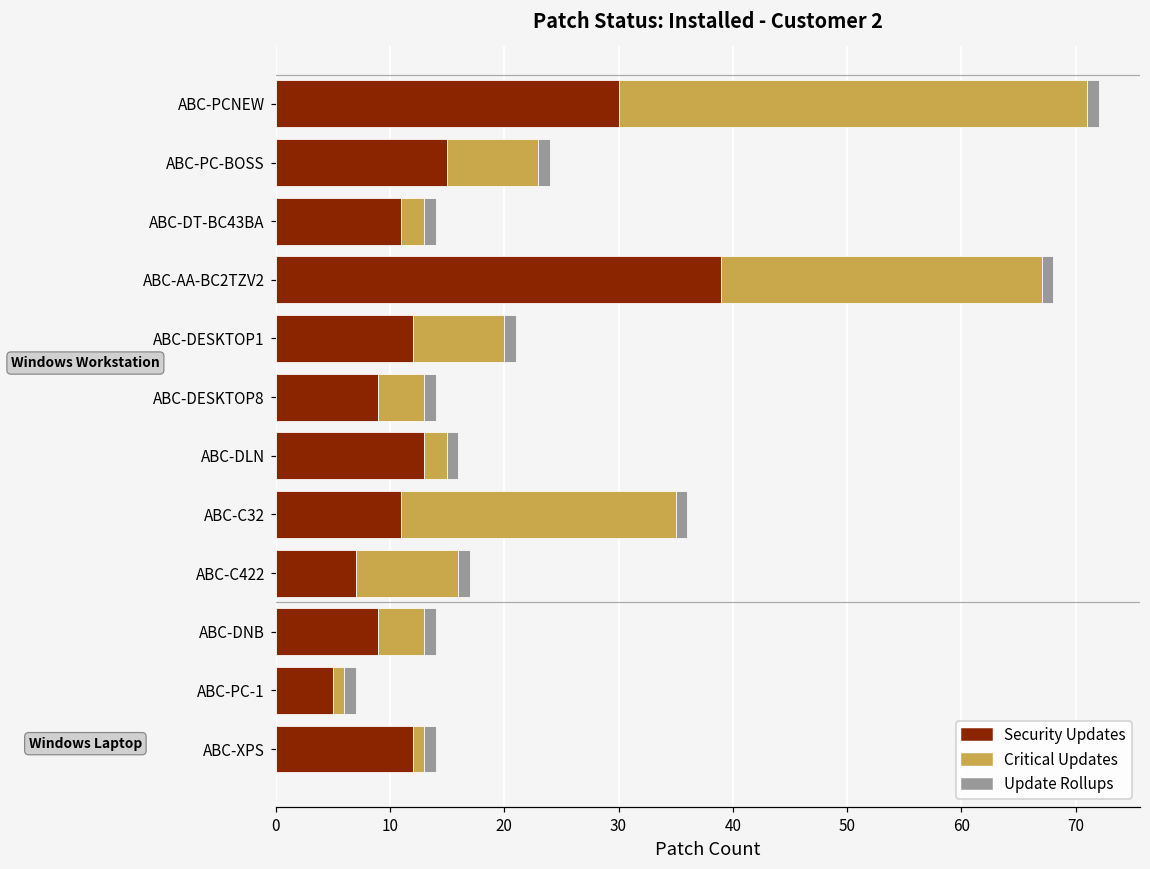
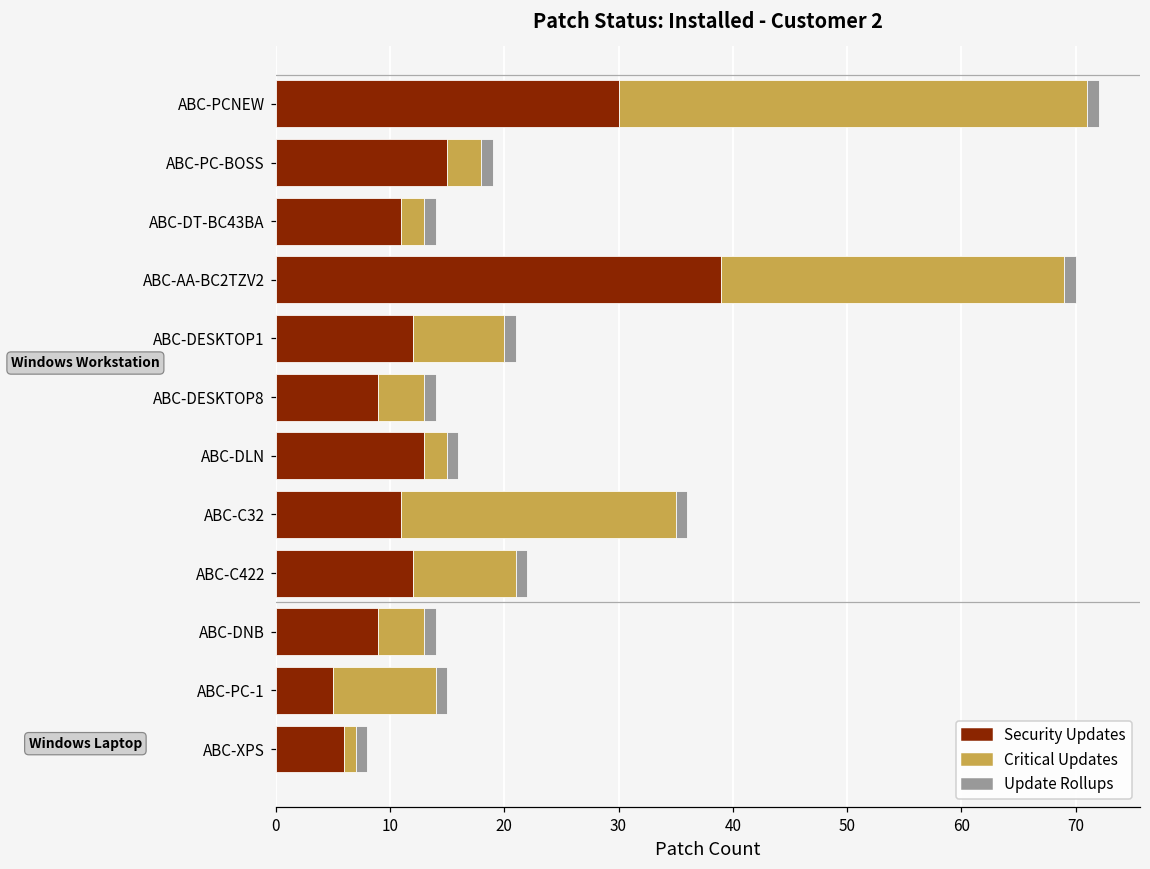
  {
    "Security Updates": {
      "ABC-PCNEW": 30,
      "ABC-PC-BOSS": 15,
      "ABC-DT-BC43BA": 11,
      "ABC-AA-BC2TZV2": 39,
      "ABC-DESKTOP1": 12,
      "ABC-DESKTOP8": 9,
      "ABC-DLN": 13,
      "ABC-C32": 11,
-     "ABC-C422": 7,
+     "ABC-C422": 12,
      "ABC-DNB": 9,
      "ABC-PC-1": 5,
-     "ABC-XPS": 12
+     "ABC-XPS": 6
    },
    "Critical Updates": {
      "ABC-PCNEW": 41,
-     "ABC-PC-BOSS": 8,
+     "ABC-PC-BOSS": 3,
      "ABC-DT-BC43BA": 2,
-     "ABC-AA-BC2TZV2": 28,
+     "ABC-AA-BC2TZV2": 30,
      "ABC-DESKTOP1": 8,
      "ABC-DESKTOP8": 4,
      "ABC-DLN": 2,
      "ABC-C32": 24,
      "ABC-C422": 9,
      "ABC-DNB": 4,
-     "ABC-PC-1": 1,
+     "ABC-PC-1": 9,
      "ABC-XPS": 1
    },
    "Update Rollups": {
      "ABC-PCNEW": 1,
      "ABC-PC-BOSS": 1,
      "ABC-DT-BC43BA": 1,
      "ABC-AA-BC2TZV2": 1,
      "ABC-DESKTOP1": 1,
      "ABC-DESKTOP8": 1,
      "ABC-DLN": 1,
      "ABC-C32": 1,
      "ABC-C422": 1,
      "ABC-DNB": 1,
      "ABC-PC-1": 1,
      "ABC-XPS": 1
    }
  }
